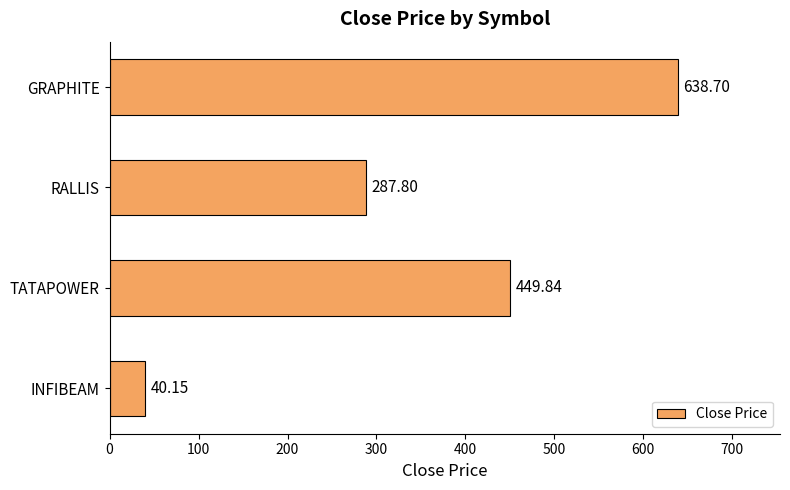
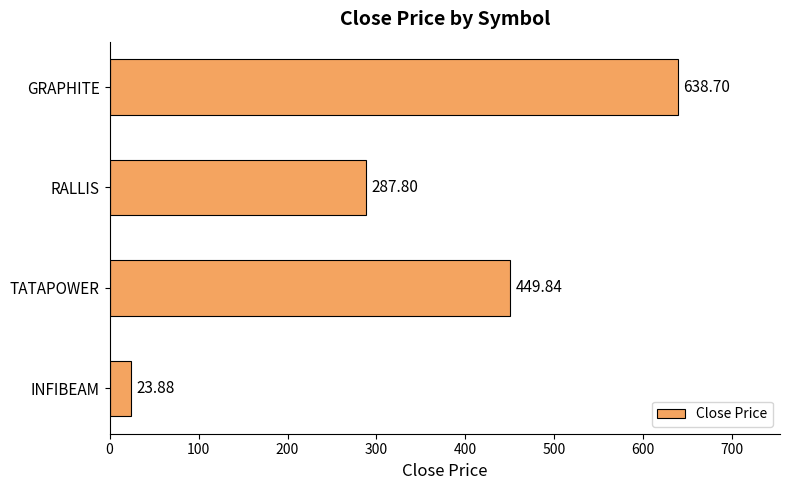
  {
    "GRAPHITE": 638.70,
    "RALLIS": 287.80,
    "TATAPOWER": 449.84,
-   "INFIBEAM": 40.15
+   "INFIBEAM": 23.88
  }
